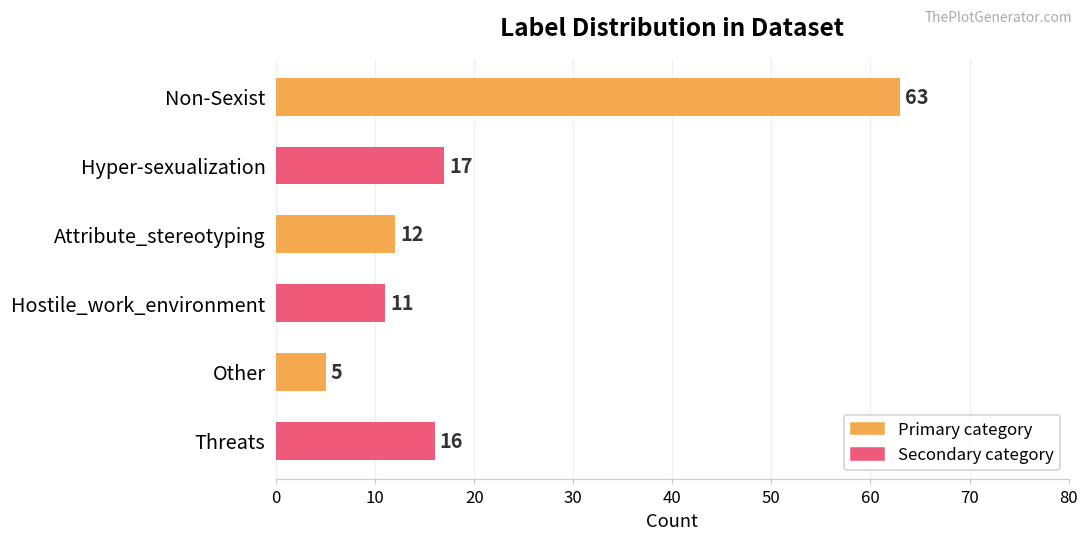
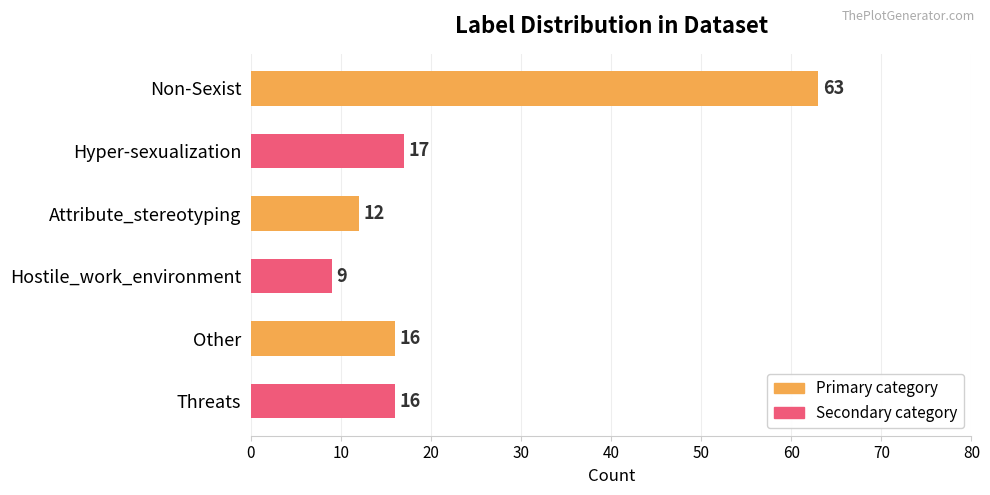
  {
    "Non-Sexist": 63,
    "Hyper-sexualization": 17,
    "Attribute_stereotyping": 12,
-   "Hostile_work_environment": 11,
-   "Other": 5,
+   "Hostile_work_environment": 9,
+   "Other": 16,
    "Threats": 16
  }
